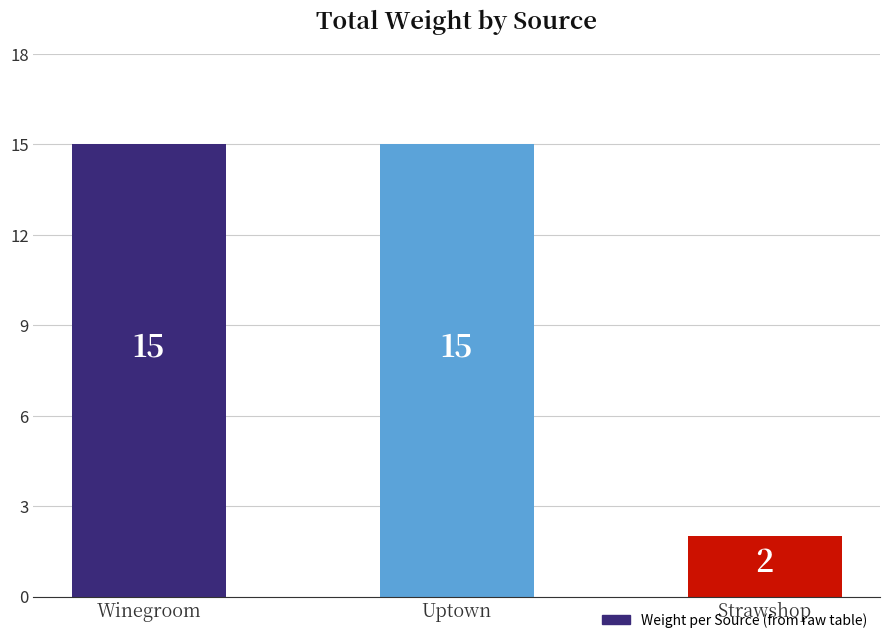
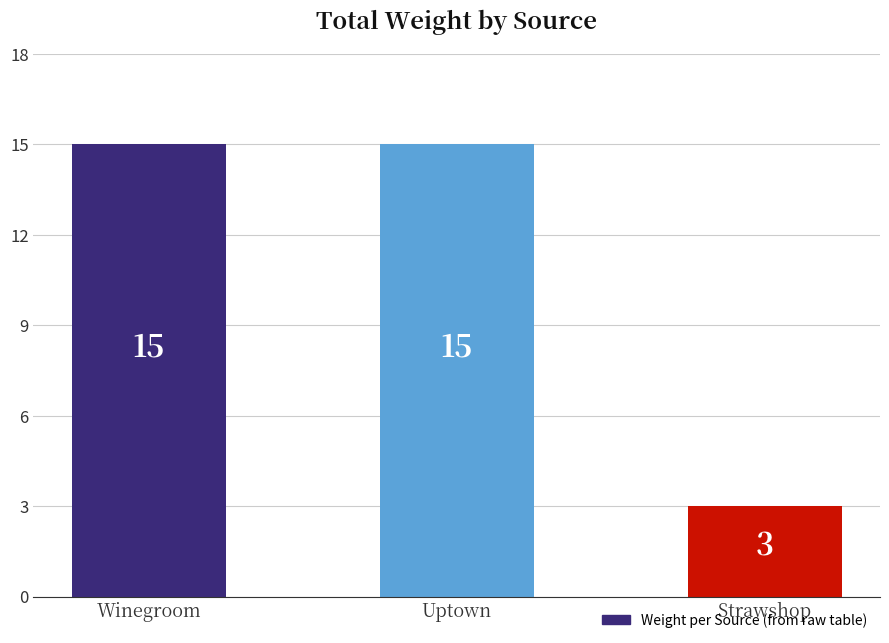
  {
    "Winegroom": 15,
    "Uptown": 15,
-   "Strawshop": 2
+   "Strawshop": 3
  }
